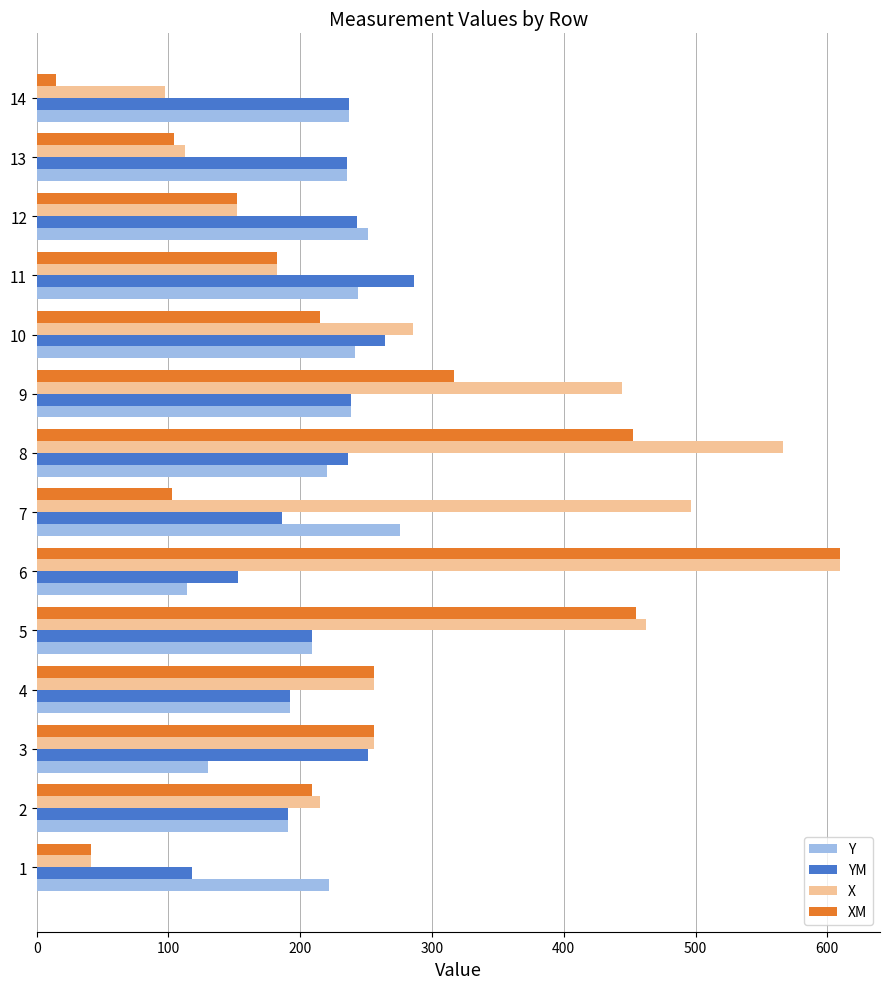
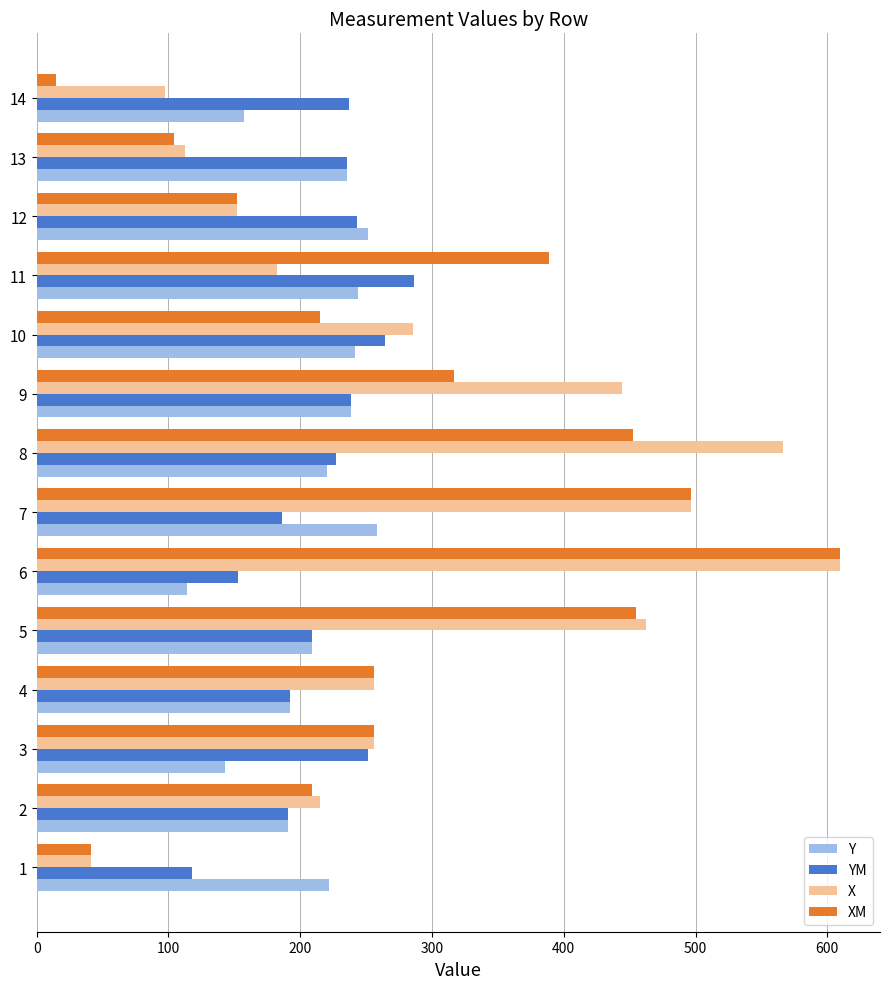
  {
    "Y": {
-     "14": 237,
+     "14": 157,
      "13": 236,
      "12": 251,
      "11": 244,
      "10": 242,
      "9": 239,
      "8": 221,
-     "7": 276,
+     "7": 258,
      "6": 114,
      "5": 209,
      "4": 192,
-     "3": 130,
+     "3": 143,
      "2": 191,
      "1": 222
    },
    "YM": {
      "14": 237,
      "13": 236,
      "12": 243,
      "11": 286,
      "10": 264,
      "9": 239,
-     "8": 236,
+     "8": 228,
      "7": 186,
      "6": 153,
      "5": 209,
      "4": 192,
      "3": 251,
      "2": 191,
      "1": 118
    },
    "X": {
      "14": 98,
      "13": 113,
      "12": 152,
      "11": 182,
      "10": 286,
      "9": 444,
      "8": 566,
      "7": 497,
      "6": 610,
      "5": 462,
      "4": 256,
      "3": 256,
      "2": 215,
      "1": 41
    },
    "XM": {
      "14": 15,
      "13": 104,
      "12": 152,
-     "11": 182,
+     "11": 389,
      "10": 215,
      "9": 317,
      "8": 453,
-     "7": 103,
+     "7": 497,
      "6": 610,
      "5": 455,
      "4": 256,
      "3": 256,
      "2": 209,
      "1": 41
    }
  }
